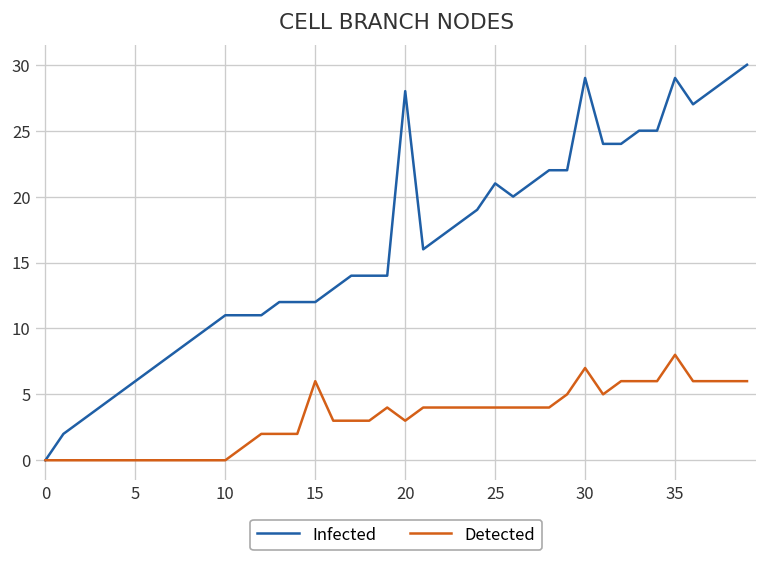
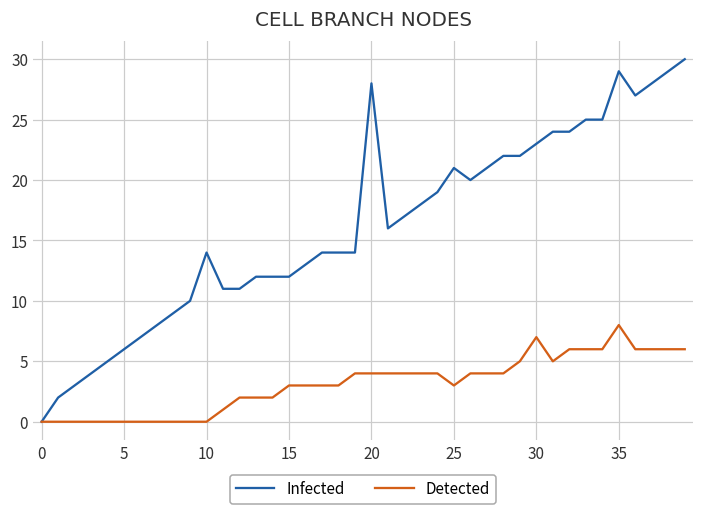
  {
    "Infected": {
      "5": 6,
-     "10": 11,
+     "10": 14,
      "15": 12,
      "20": 28,
      "25": 21,
-     "30": 29,
+     "30": 23,
      "35": 29
    },
    "Detected": {
      "5": 0,
      "10": 0,
-     "15": 6,
-     "20": 3,
-     "25": 4,
+     "15": 3,
+     "20": 4,
+     "25": 3,
      "30": 7,
      "35": 8
    }
  }
